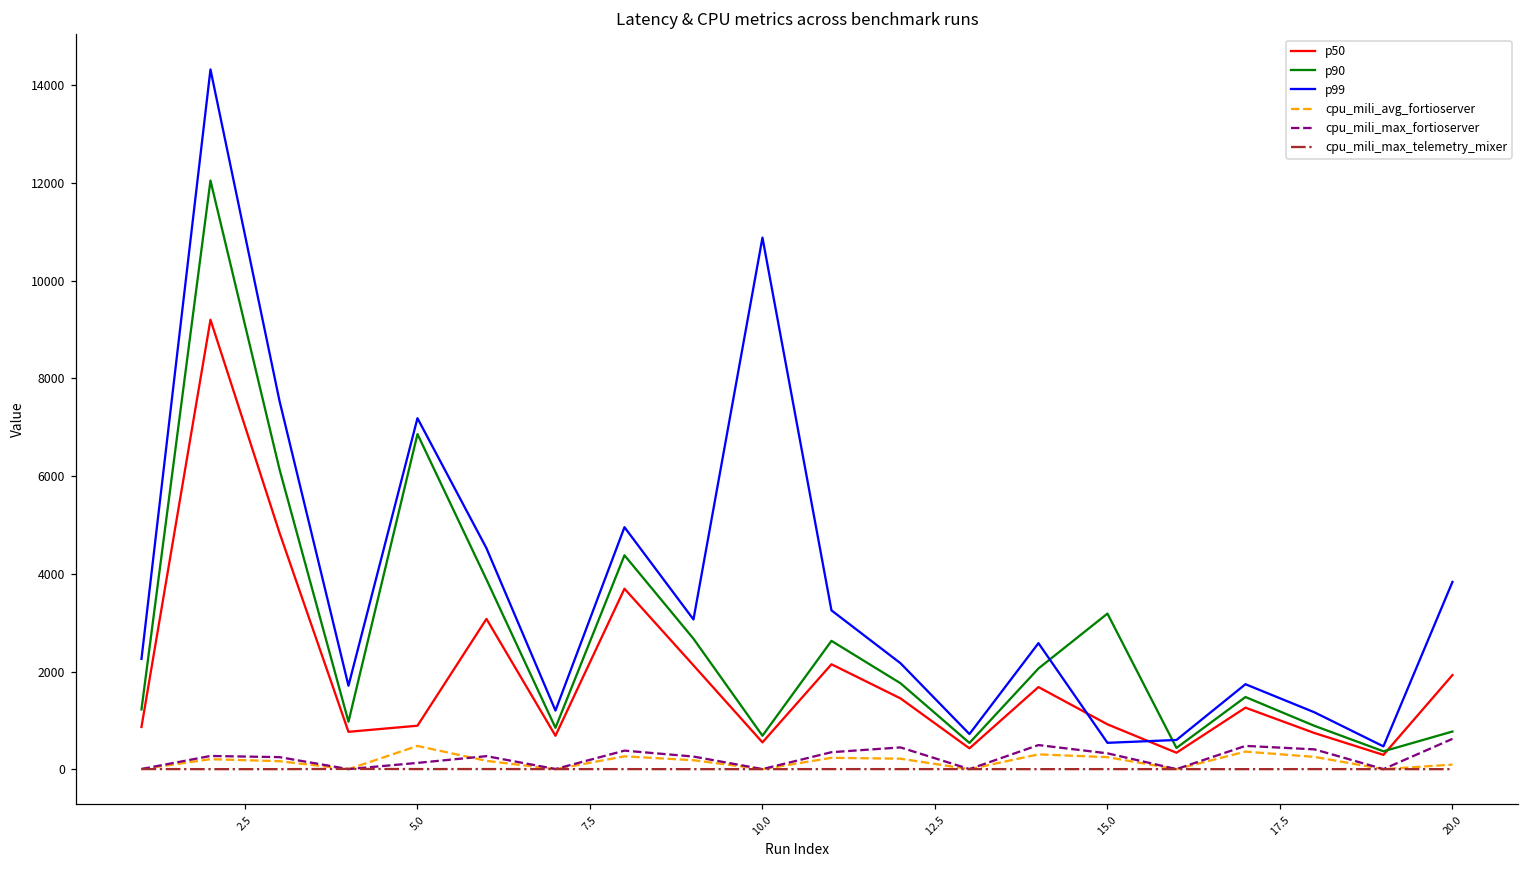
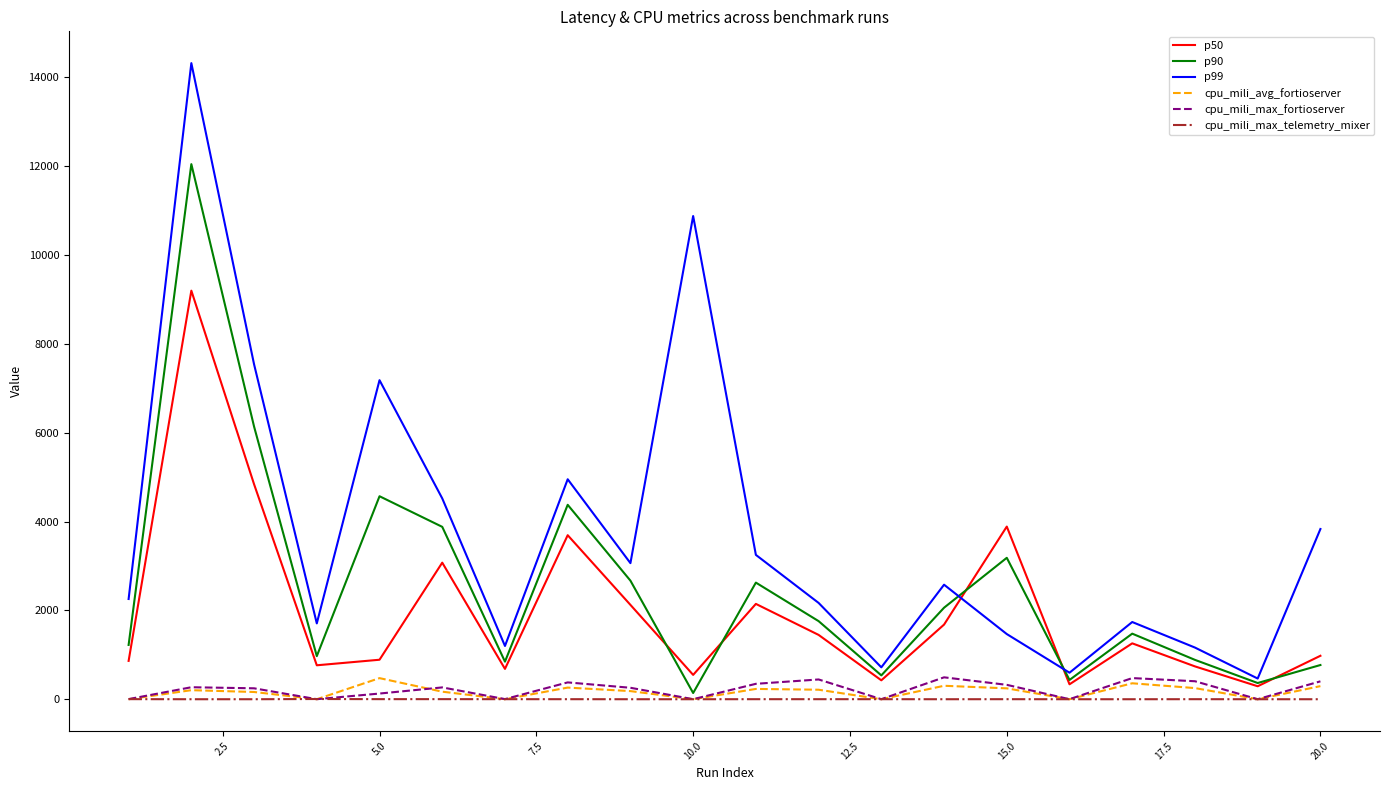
  {
    "p50": {
      "5.0": 900,
      "10.0": 600,
-     "15.0": 900,
-     "20.0": 1900
+     "15.0": 3900,
+     "20.0": 1000
    },
    "p90": {
-     "5.0": 6900,
-     "10.0": 700,
+     "5.0": 4600,
+     "10.0": 100,
      "15.0": 3200,
      "20.0": 800
    },
    "p99": {
      "5.0": 7200,
      "10.0": 10900,
-     "15.0": 500,
+     "15.0": 1500,
      "20.0": 3800
    },
    "cpu_mili_avg_fortioserver": {
      "5.0": 500,
      "15.0": 200,
-     "20.0": 100
+     "20.0": 300
    },
    "cpu_mili_max_fortioserver": {
      "5.0": 100,
      "15.0": 300,
-     "20.0": 600
+     "20.0": 400
    },
    "cpu_mili_max_telemetry_mixer": {
      "5.0": 0,
      "15.0": 0,
      "20.0": 0
    }
  }
